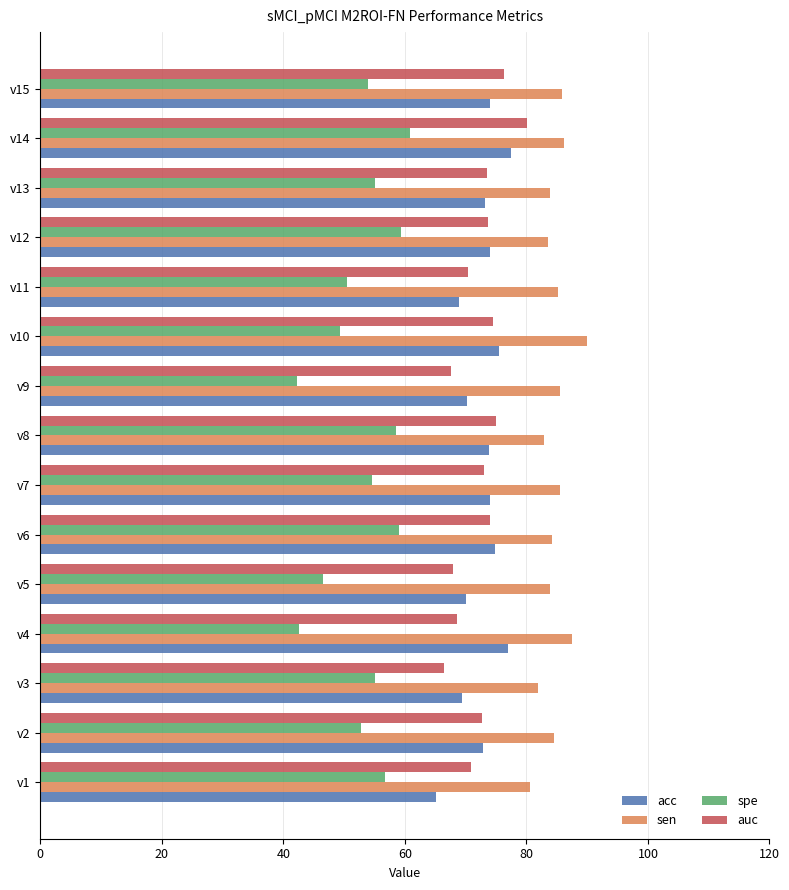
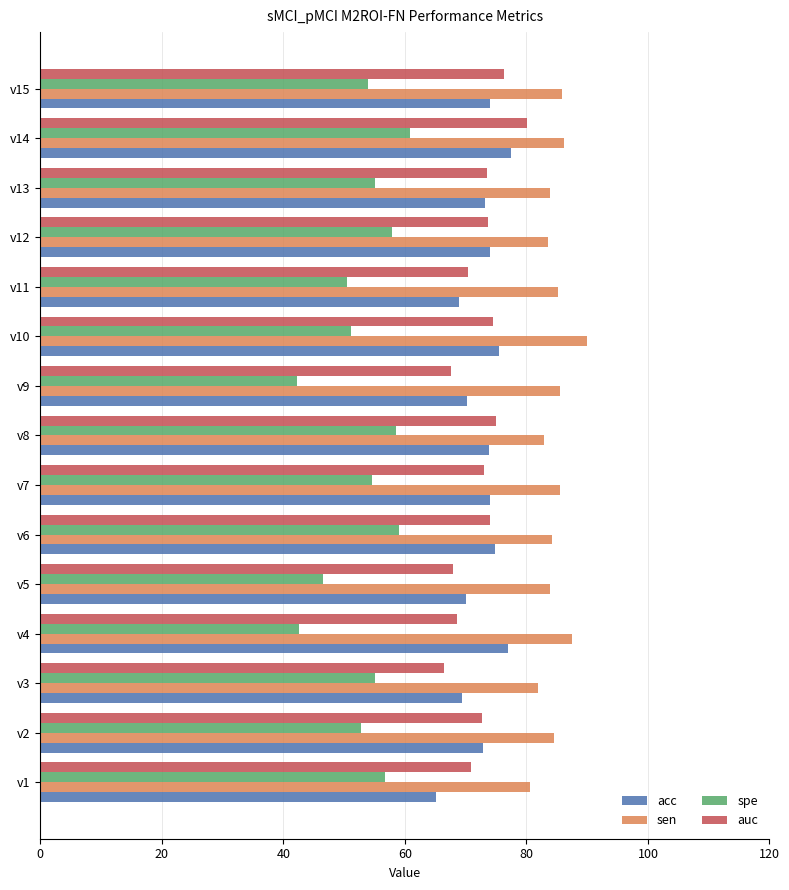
  {
    "acc": {
      "v15": 74,
      "v14": 77,
      "v13": 73,
      "v12": 74,
      "v11": 69,
      "v10": 76,
      "v9": 70,
      "v8": 74,
      "v7": 74,
      "v6": 75,
      "v5": 70,
      "v4": 77,
      "v3": 69,
      "v2": 73,
      "v1": 65
    },
    "spe": {
      "v15": 54,
      "v14": 61,
      "v13": 55,
-     "v12": 59,
+     "v12": 58,
      "v11": 51,
-     "v10": 49,
+     "v10": 51,
      "v9": 42,
      "v8": 59,
      "v7": 55,
      "v6": 59,
      "v5": 47,
      "v4": 43,
      "v3": 55,
      "v2": 53,
      "v1": 57
    }
  }
